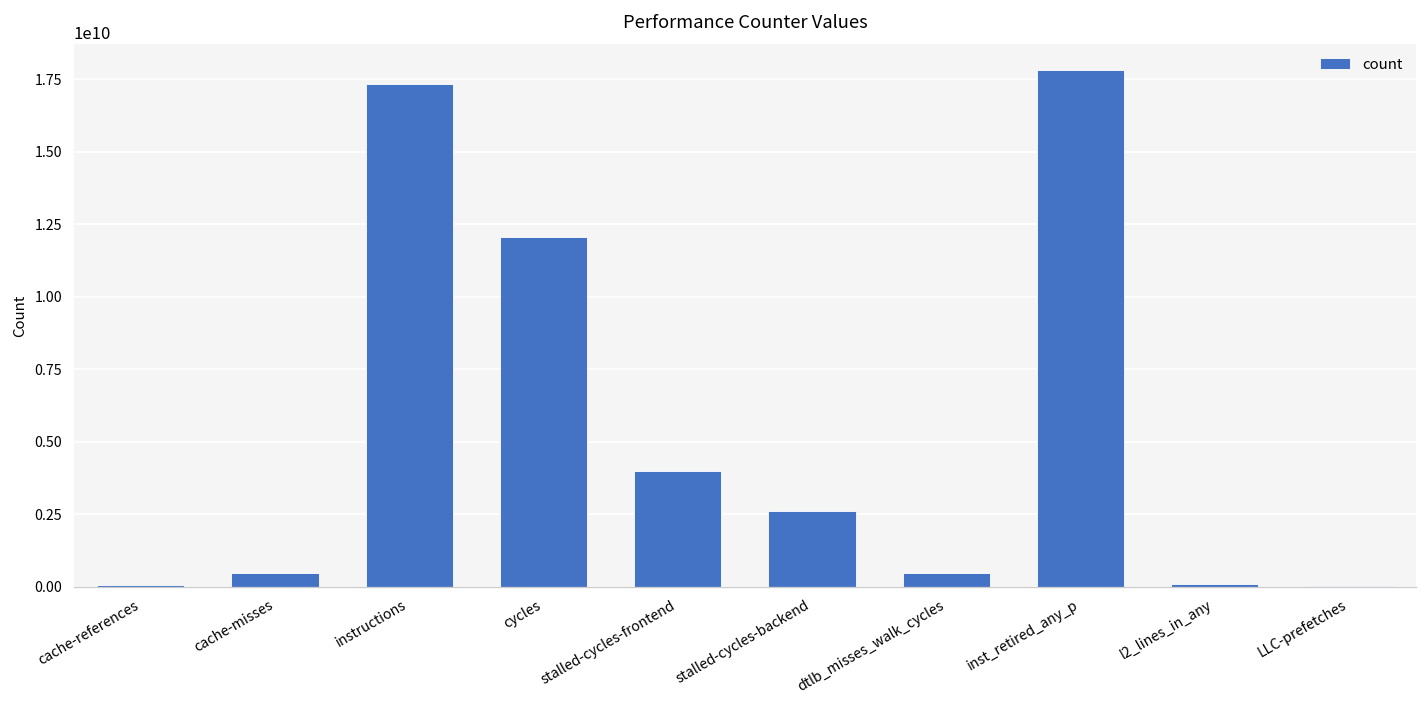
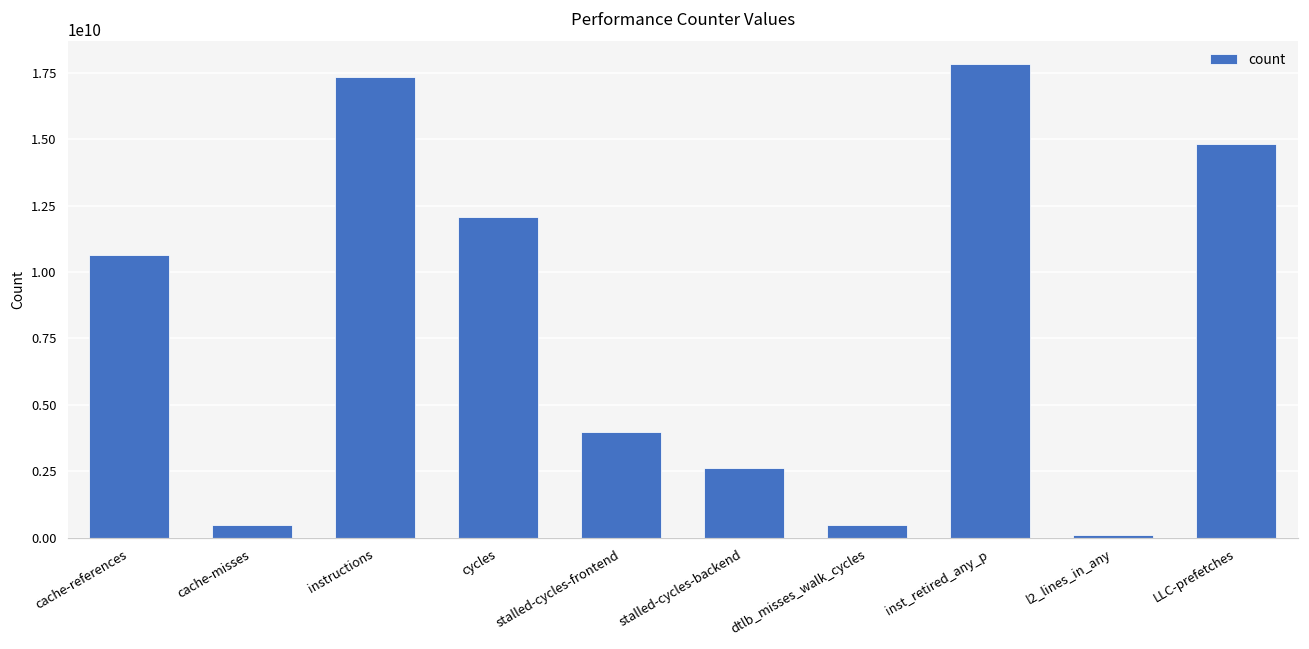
  {
-   "cache-references": 100000000,
+   "cache-references": 10600000000,
    "cache-misses": 500000000,
    "instructions": 17300000000,
    "cycles": 12100000000,
    "stalled-cycles-frontend": 4000000000,
    "stalled-cycles-backend": 2600000000,
    "dtlb_misses_walk_cycles": 500000000,
    "inst_retired_any_p": 17800000000,
-   "LLC-prefetches": 0
+   "LLC-prefetches": 14800000000
  }
